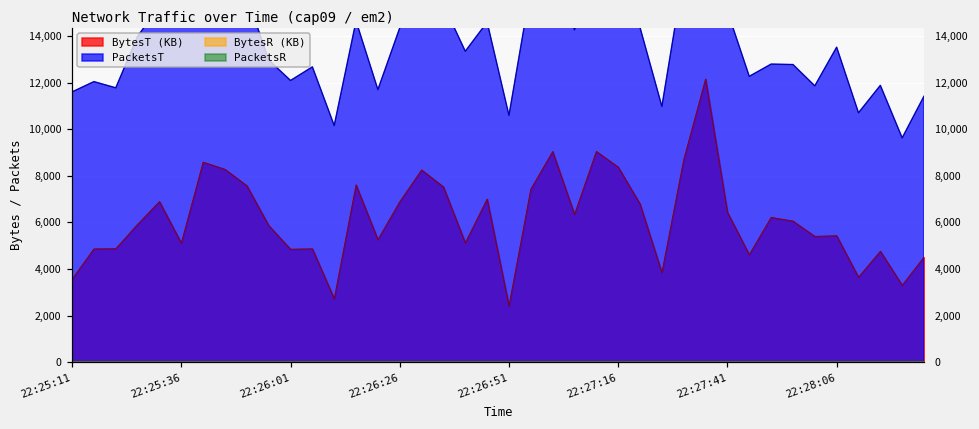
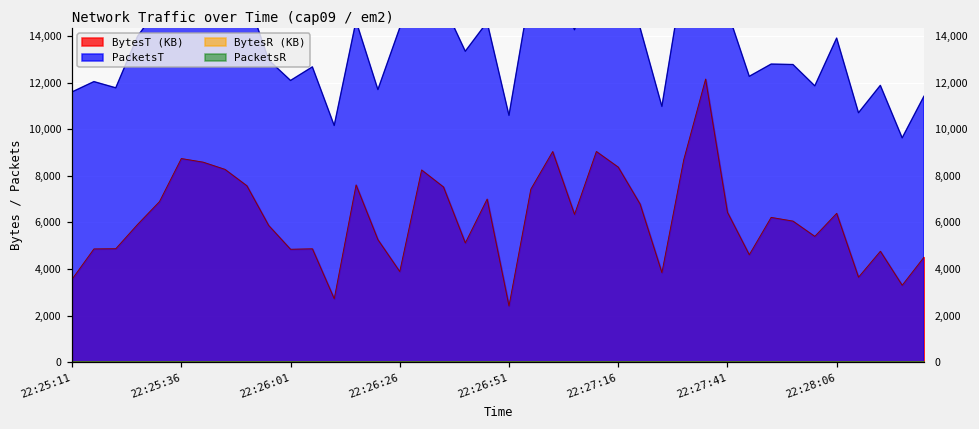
  {
    "BytesT (KB)": {
      "22:25:11": "3,600",
-     "22:25:36": "5,100",
+     "22:25:36": "8,700",
      "22:26:01": "4,800",
-     "22:26:26": "6,900",
+     "22:26:26": "3,900",
      "22:26:51": "2,400",
      "22:27:16": "8,400",
      "22:27:41": "6,400",
-     "22:28:06": "5,400"
+     "22:28:06": "6,400"
    },
    "PacketsT": {
      "22:25:11": "11,600",
      "22:26:01": "12,100",
      "22:26:26": "14,300",
      "22:26:51": "10,600",
-     "22:28:06": "13,500"
+     "22:28:06": "13,900"
    },
    "PacketsR": {
      "22:25:11": "0",
      "22:25:36": "0",
      "22:26:01": "0",
      "22:26:26": "0",
      "22:26:51": "0",
      "22:27:16": "0",
      "22:27:41": "0",
      "22:28:06": "0"
    }
  }
